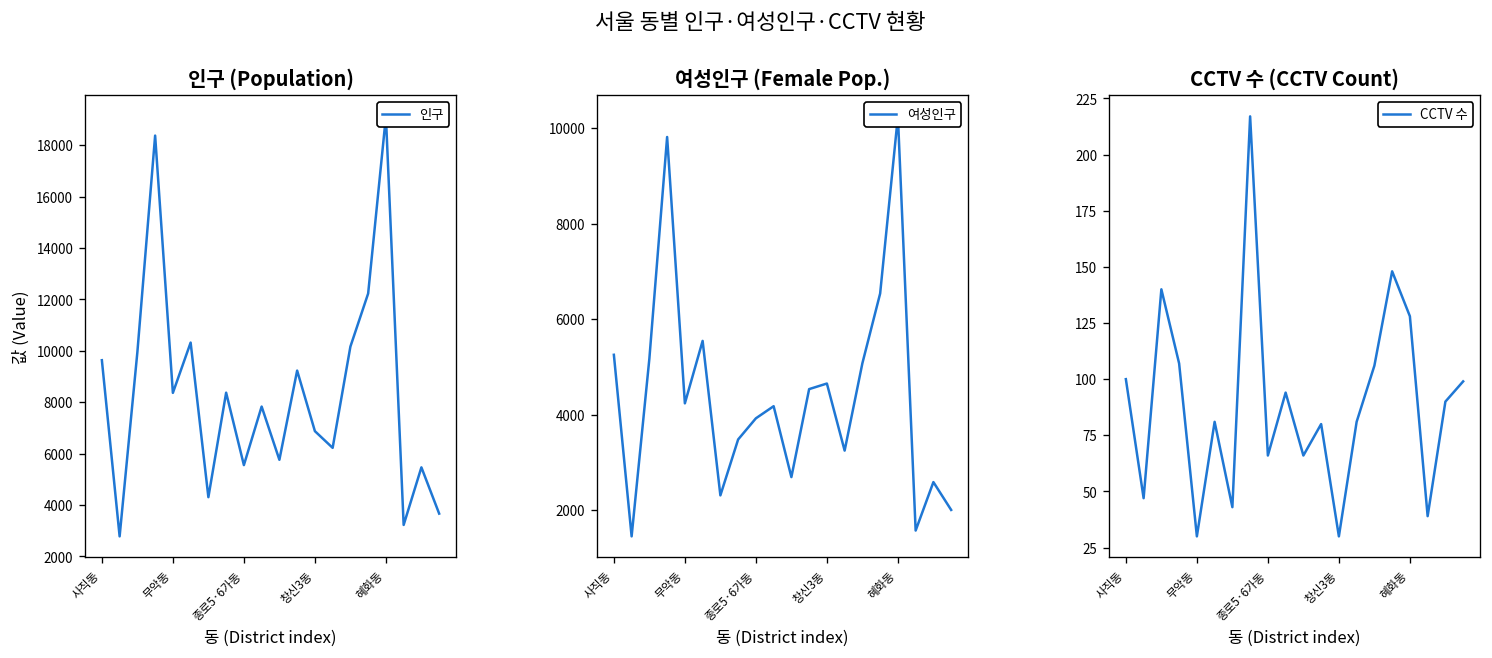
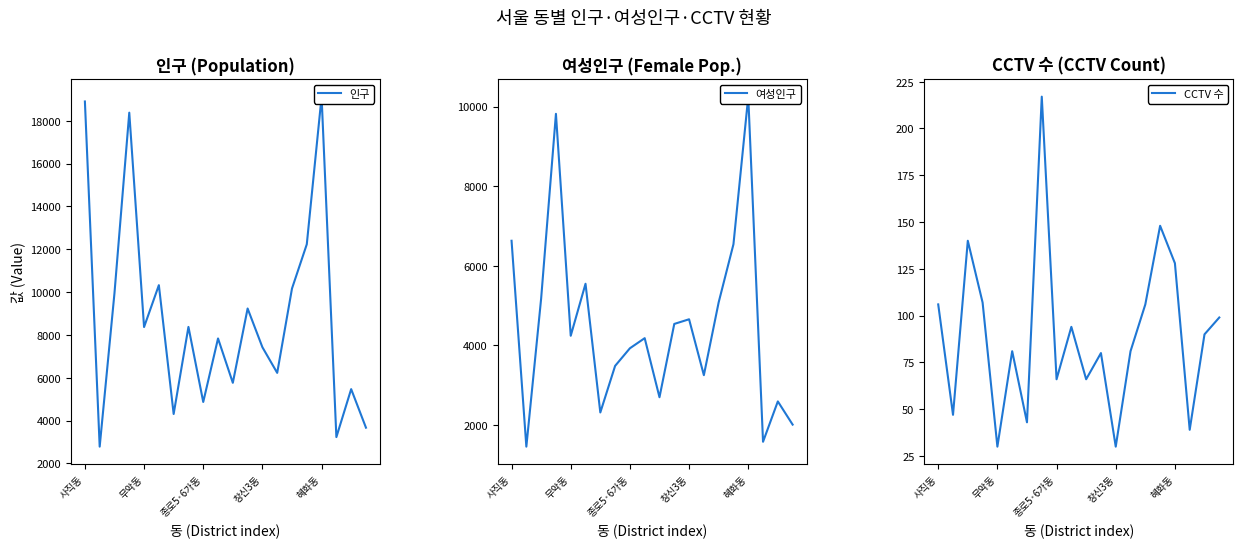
  {
    "인구 (Population)": {
-     "사직동": 9600,
+     "사직동": 18900,
      "무악동": 8400,
-     "종로5·6가동": 5600,
-     "창신3동": 6900
+     "종로5·6가동": 4900,
+     "창신3동": 7400
    },
    "여성인구 (Female Pop.)": {
-     "사직동": 5300,
+     "사직동": 6600,
      "무악동": 4200,
      "종로5·6가동": 3900,
      "창신3동": 4700
    },
    "CCTV 수 (CCTV Count)": {
-     "사직동": 100,
+     "사직동": 106,
      "무악동": 30,
      "종로5·6가동": 66,
      "창신3동": 30,
      "혜화동": 128
    }
  }
